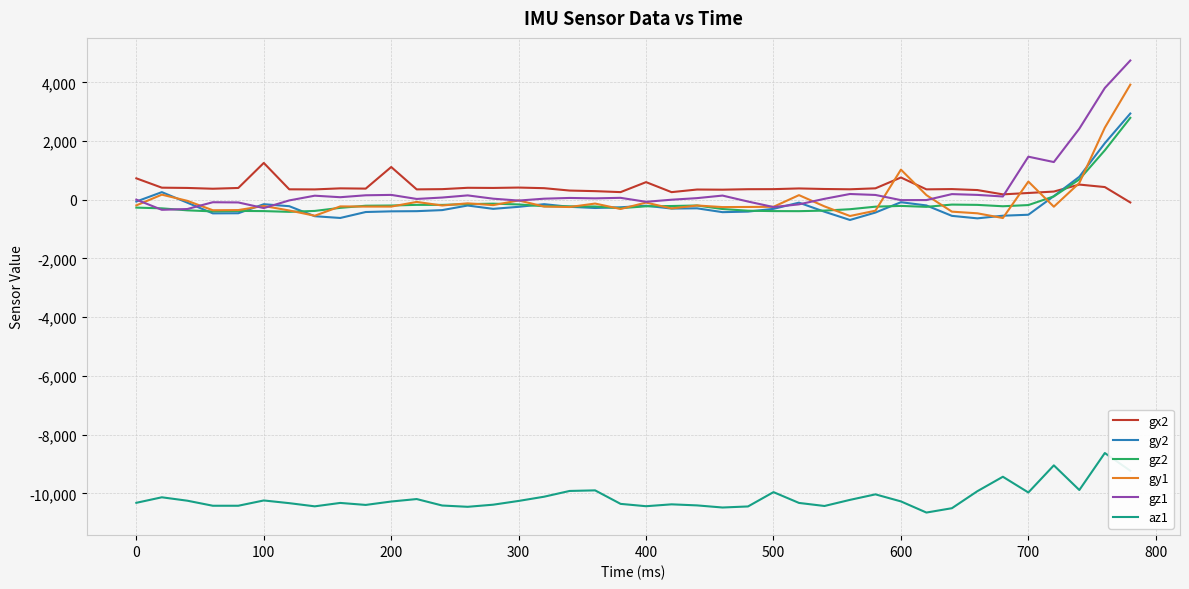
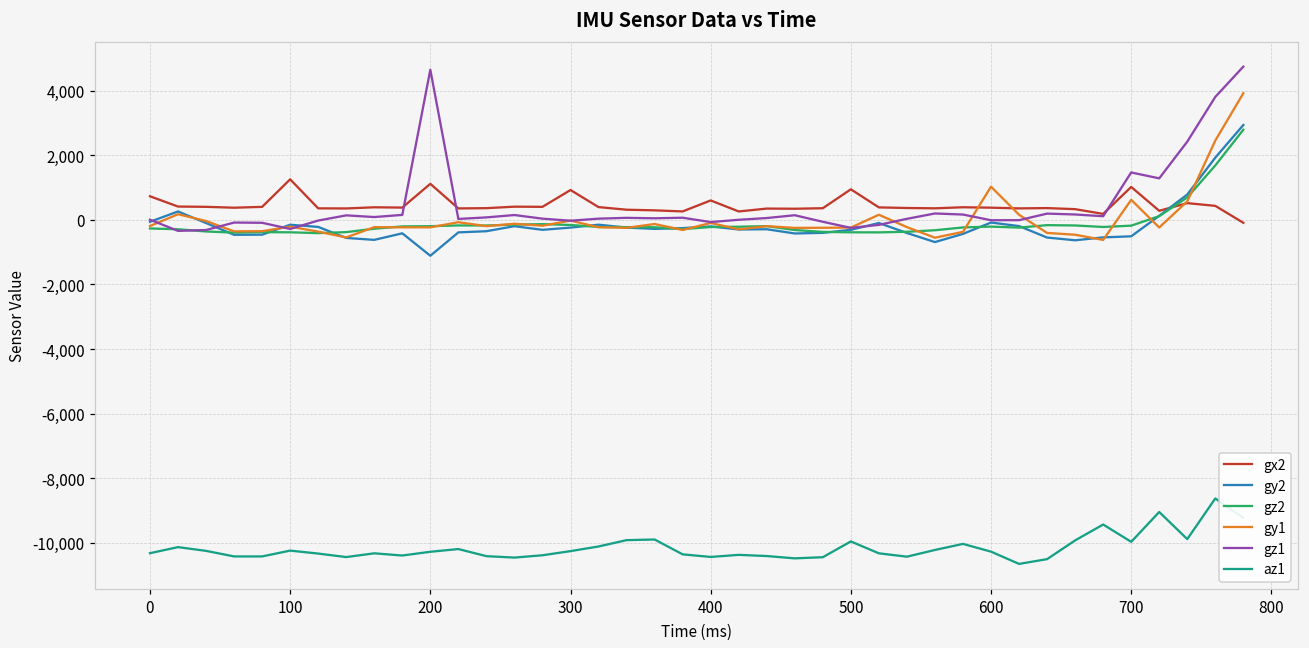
  {
    "gx2": {
      "0": "700",
      "100": "1,300",
      "200": "1,100",
-     "300": "400",
+     "300": "900",
      "400": "600",
-     "500": "400",
-     "600": "800",
-     "700": "200"
+     "500": "900",
+     "600": "400",
+     "700": "1,000"
    },
    "gy2": {
-     "200": "-400",
+     "200": "-1,100",
      "700": "-500"
    },
    "gy1": {
      "600": "1,000",
      "700": "600"
    },
    "gz1": {
-     "200": "200",
+     "200": "4,700",
      "700": "1,500"
    }
  }
